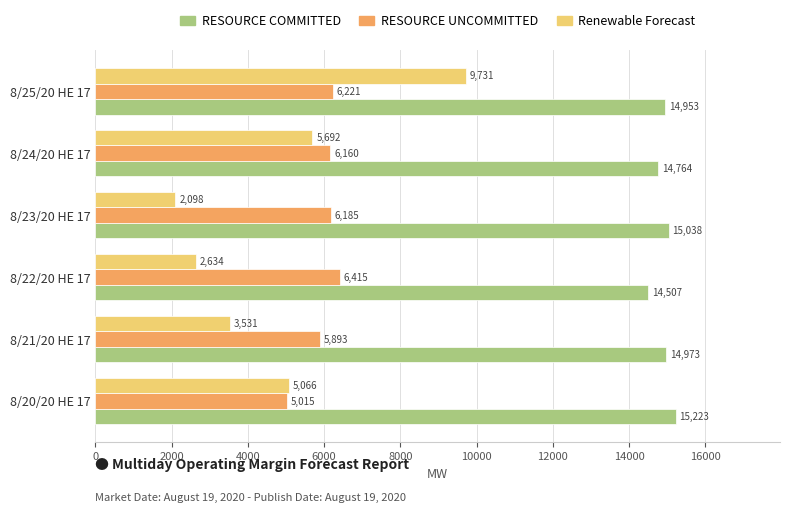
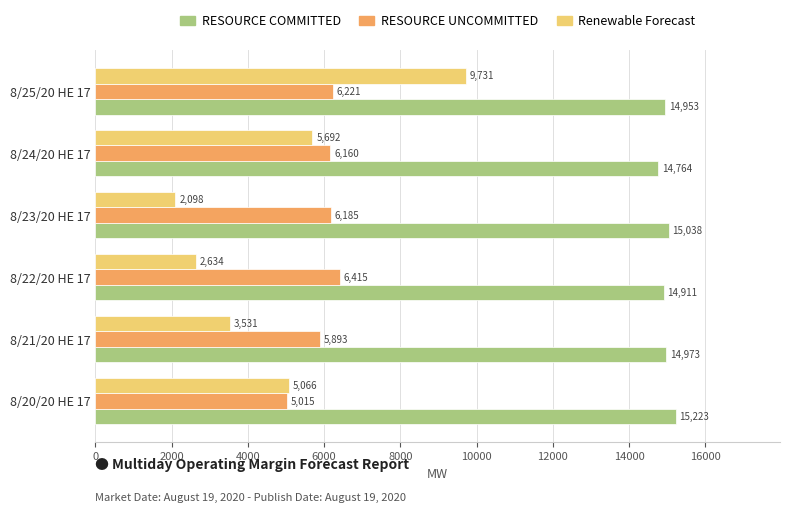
  {
    "RESOURCE COMMITTED": {
      "8/25/20 HE 17": "14,953",
      "8/24/20 HE 17": "14,764",
      "8/23/20 HE 17": "15,038",
-     "8/22/20 HE 17": "14,507",
+     "8/22/20 HE 17": "14,911",
      "8/21/20 HE 17": "14,973",
      "8/20/20 HE 17": "15,223"
    }
  }
